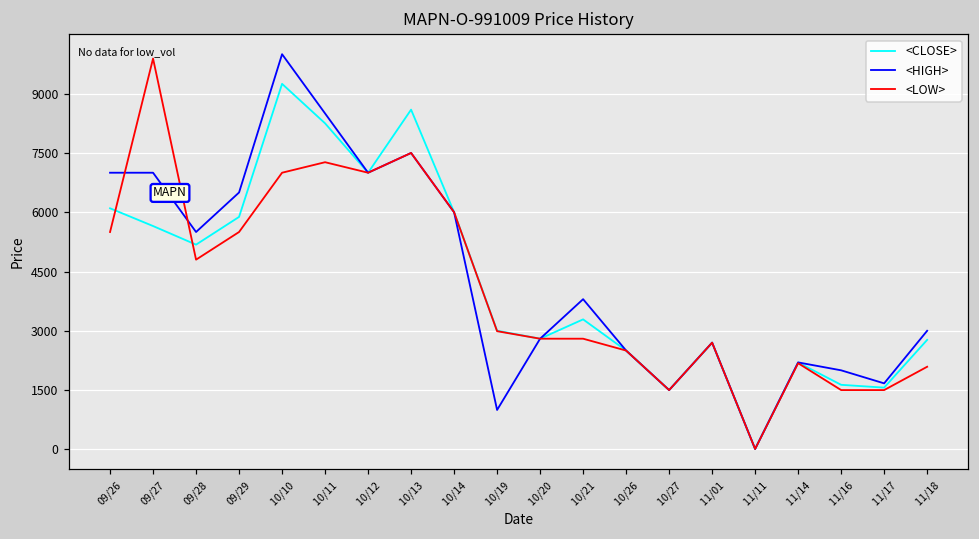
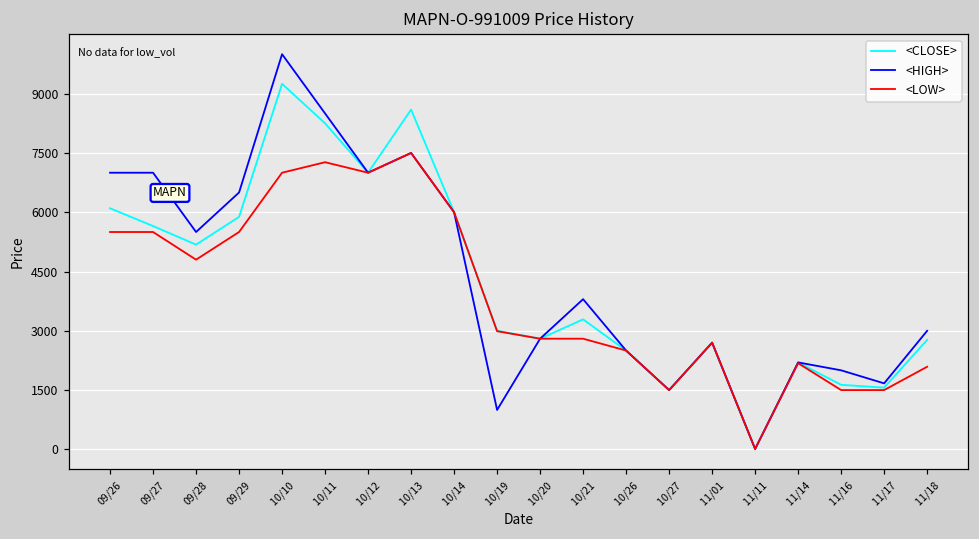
  {
    "<CLOSE>": {
      "09/26": 6100,
      "09/27": 5700,
      "09/28": 5200,
      "09/29": 5900,
      "10/10": 9200,
      "10/11": 8300,
      "10/13": 8600,
      "10/21": 3300,
      "11/16": 1600,
      "11/18": 2800
    },
    "<HIGH>": {
      "09/26": 7000,
      "09/27": 7000,
      "09/28": 5500,
      "09/29": 6500,
      "10/10": 10000,
      "10/11": 8500,
      "10/19": 1000,
      "10/21": 3800,
      "11/16": 2000,
      "11/17": 1700,
      "11/18": 3000
    },
    "<LOW>": {
      "09/26": 5500,
-     "09/27": 9900,
+     "09/27": 5500,
      "09/28": 4800,
      "09/29": 5500,
      "10/10": 7000,
      "10/11": 7300,
      "10/21": 2800,
      "11/16": 1500,
      "11/18": 2100
    }
  }
